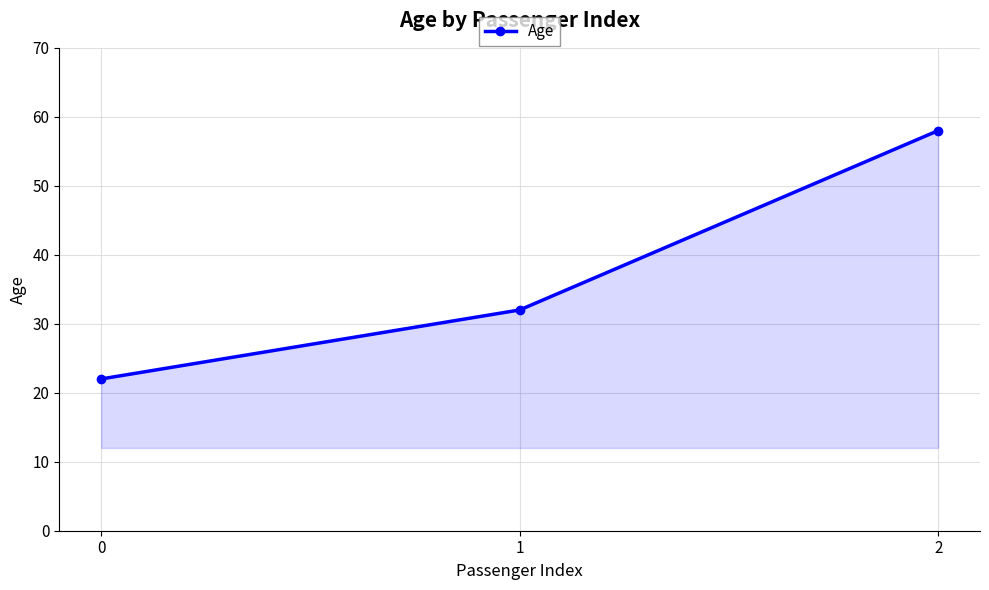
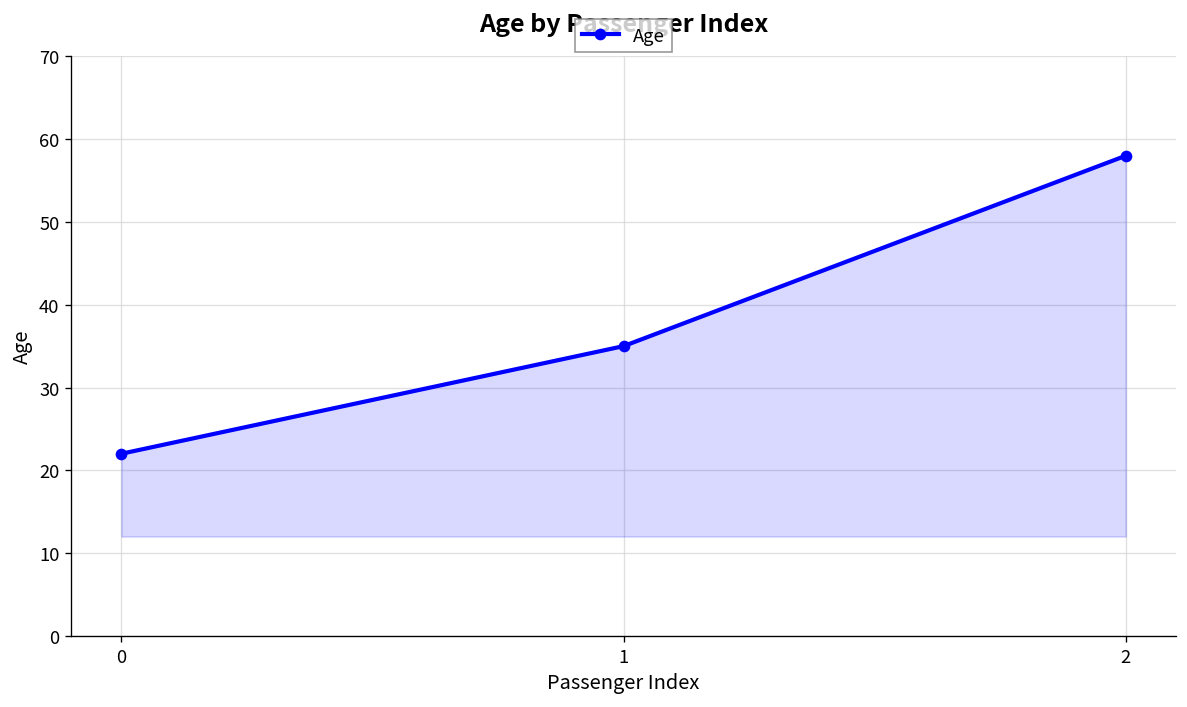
  {
    "0": 22,
-   "1": 32,
+   "1": 35,
    "2": 58
  }
